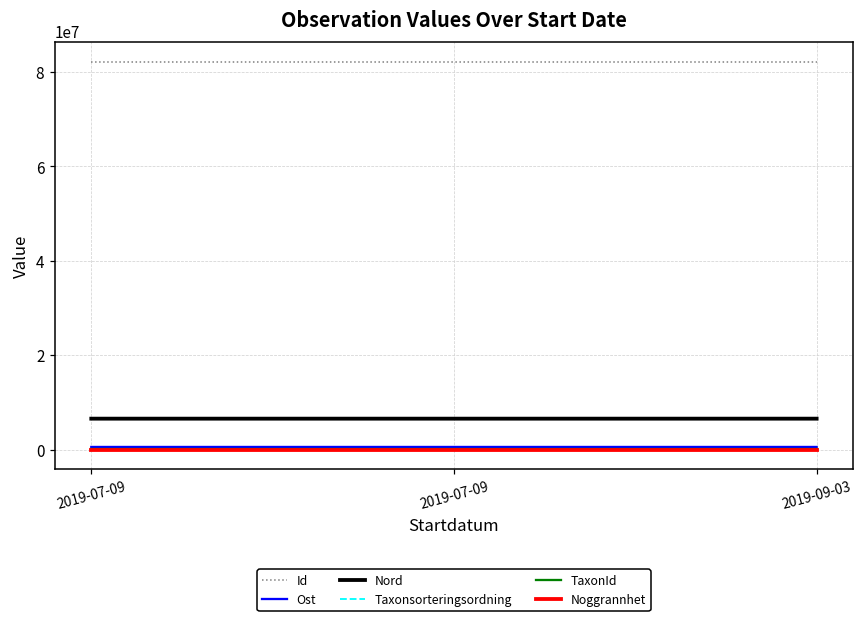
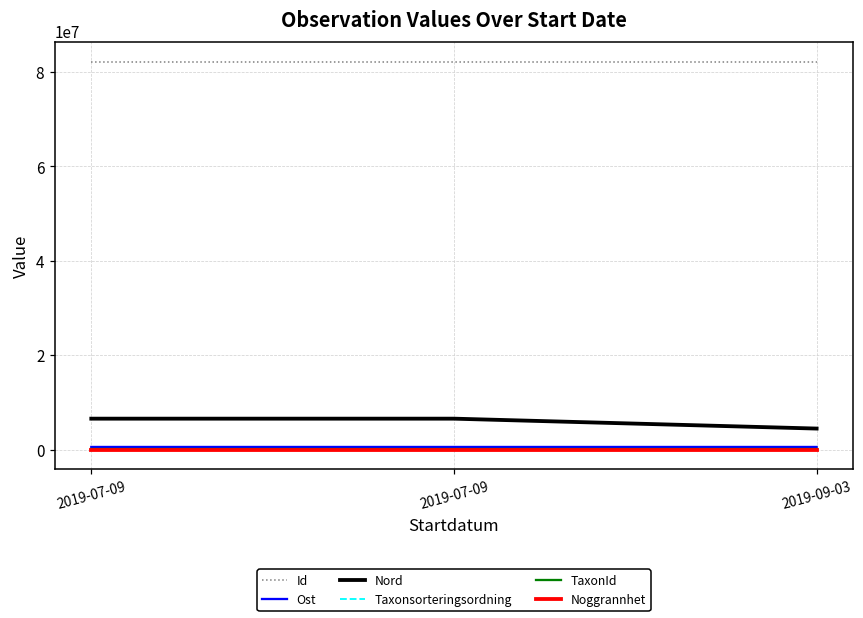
  {
    "Id": {
      "2019-09-03": 82000000
    },
    "Nord": {
-     "2019-09-03": 7000000
+     "2019-09-03": 4000000
    }
  }
